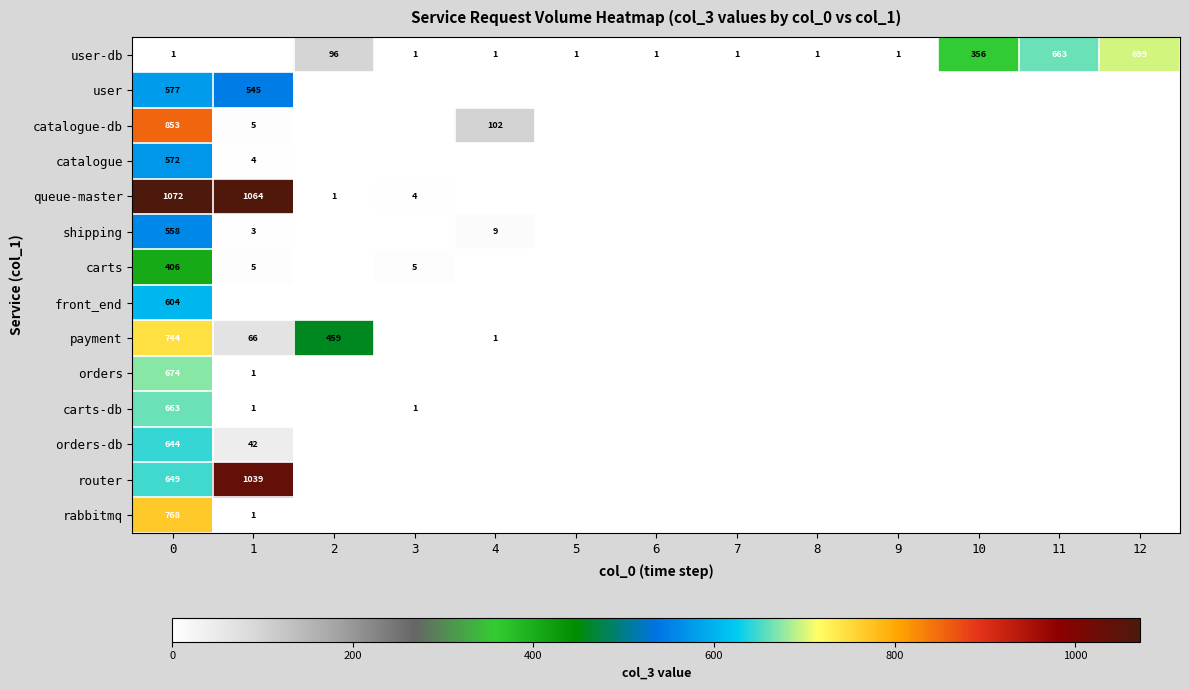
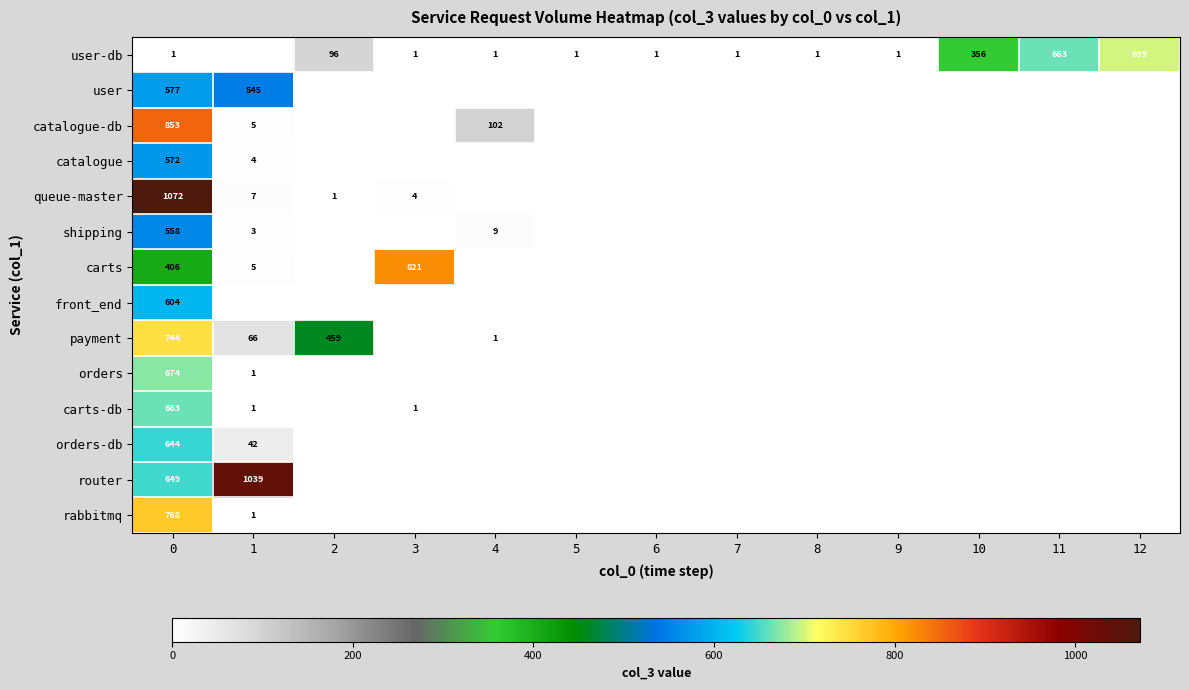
  {
    "user-db": {
      "0": 1,
      "2": 96,
      "3": 1,
      "4": 1,
      "5": 1,
      "6": 1,
      "7": 1,
      "8": 1,
      "9": 1,
      "10": 356,
      "11": 663,
      "12": 699
    },
    "user": {
      "0": 577,
      "1": 545
    },
    "catalogue-db": {
      "0": 853,
      "1": 5,
      "4": 102
    },
    "catalogue": {
      "0": 572,
      "1": 4
    },
    "queue-master": {
      "0": 1072,
-     "1": 1064,
+     "1": 7,
      "2": 1,
      "3": 4
    },
    "shipping": {
      "0": 558,
      "1": 3,
      "4": 9
    },
    "carts": {
      "0": 406,
      "1": 5,
-     "3": 5
+     "3": 821
    },
    "front_end": {
      "0": 604
    },
    "payment": {
      "0": 744,
      "1": 66,
      "2": 459,
      "4": 1
    },
    "orders": {
      "0": 674,
      "1": 1
    },
    "carts-db": {
      "0": 663,
      "1": 1,
      "3": 1
    },
    "orders-db": {
      "0": 644,
      "1": 42
    },
    "router": {
      "0": 649,
      "1": 1039
    },
    "rabbitmq": {
      "0": 768,
      "1": 1
    }
  }
